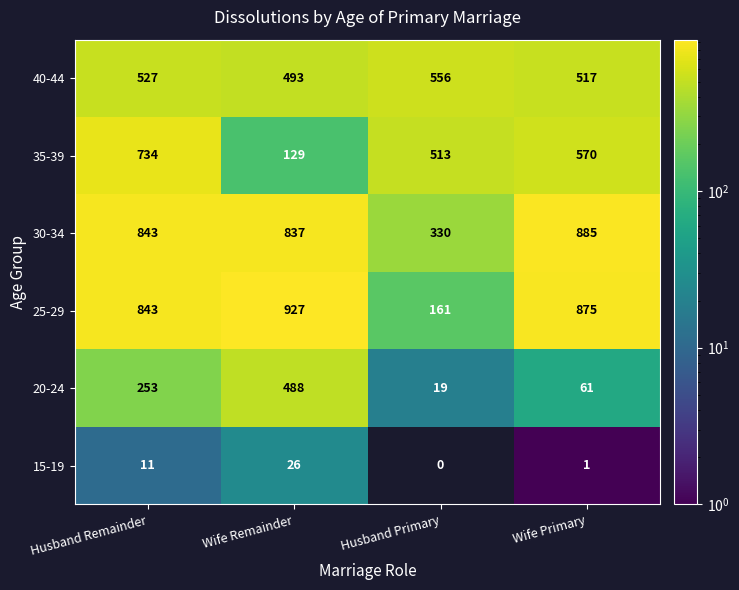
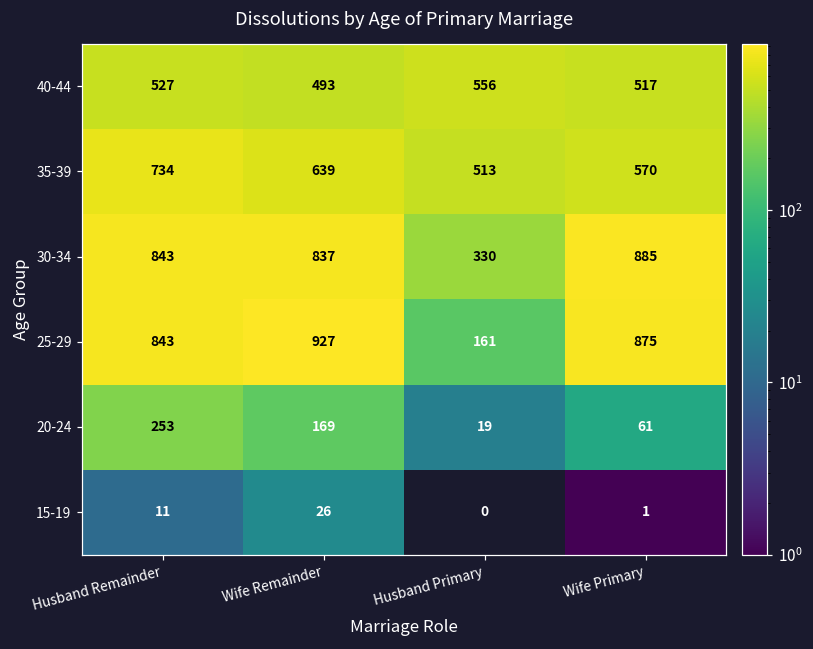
  {
    "40-44": {
      "Husband Remainder": 527,
      "Wife Remainder": 493,
      "Husband Primary": 556,
      "Wife Primary": 517
    },
    "35-39": {
      "Husband Remainder": 734,
-     "Wife Remainder": 129,
+     "Wife Remainder": 639,
      "Husband Primary": 513,
      "Wife Primary": 570
    },
    "30-34": {
      "Husband Remainder": 843,
      "Wife Remainder": 837,
      "Husband Primary": 330,
      "Wife Primary": 885
    },
    "25-29": {
      "Husband Remainder": 843,
      "Wife Remainder": 927,
      "Husband Primary": 161,
      "Wife Primary": 875
    },
    "20-24": {
      "Husband Remainder": 253,
-     "Wife Remainder": 488,
+     "Wife Remainder": 169,
      "Husband Primary": 19,
      "Wife Primary": 61
    },
    "15-19": {
      "Husband Remainder": 11,
      "Wife Remainder": 26,
      "Husband Primary": 0,
      "Wife Primary": 1
    }
  }
